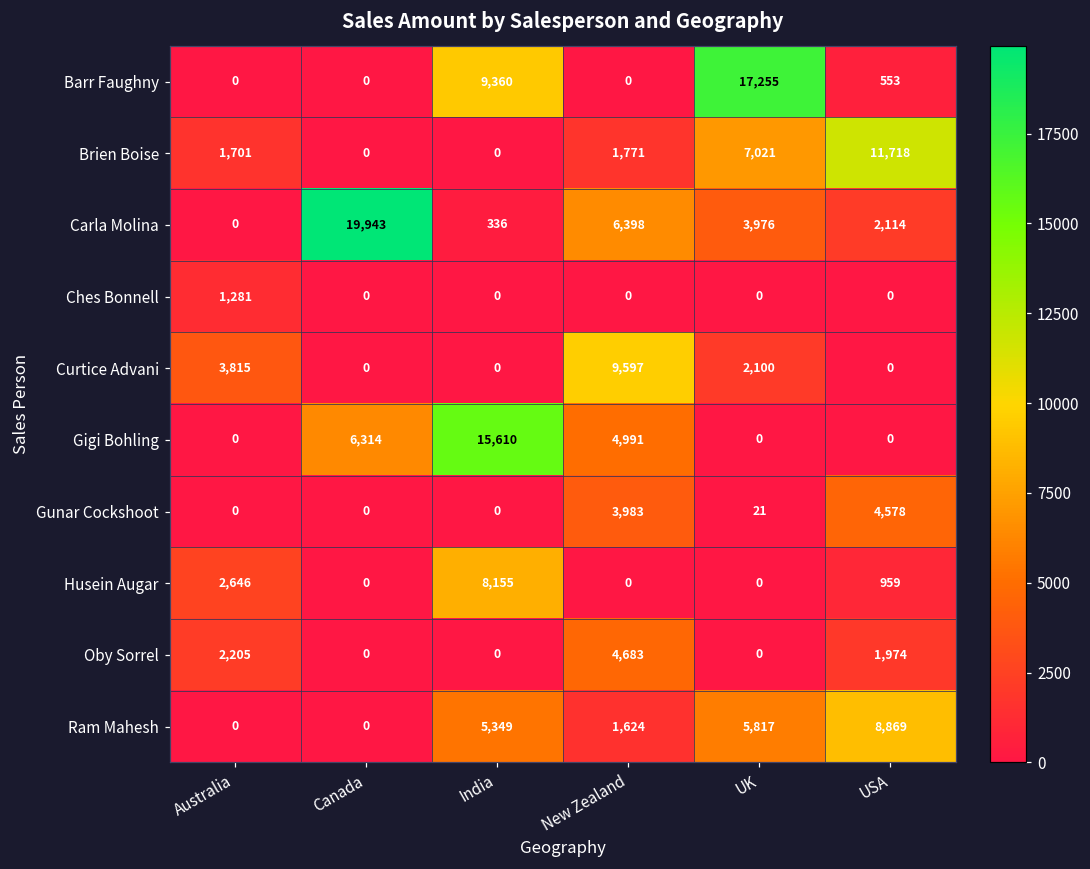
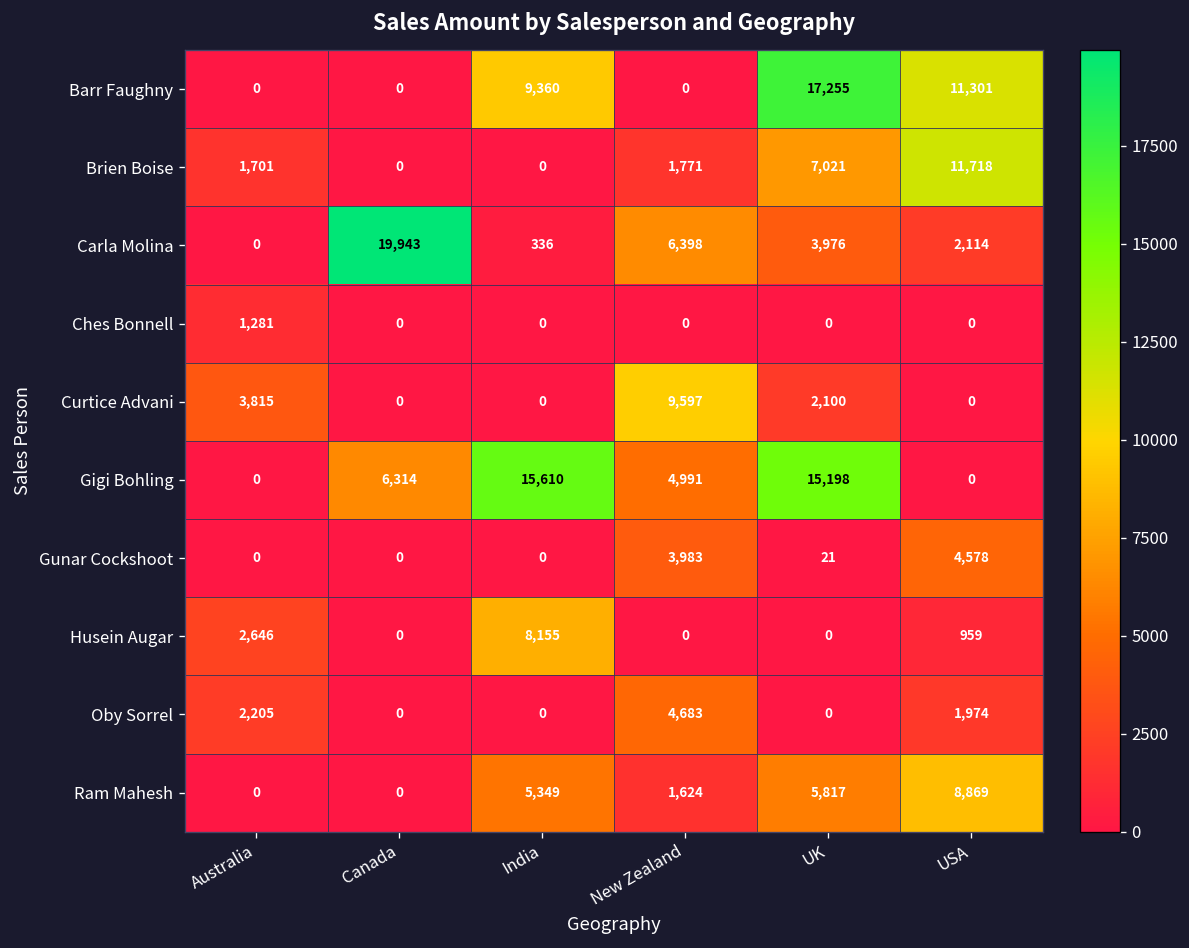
  {
    "Barr Faughny": {
      "Australia": "0",
      "Canada": "0",
      "India": "9,360",
      "New Zealand": "0",
      "UK": "17,255",
-     "USA": "553"
+     "USA": "11,301"
    },
    "Brien Boise": {
      "Australia": "1,701",
      "Canada": "0",
      "India": "0",
      "New Zealand": "1,771",
      "UK": "7,021",
      "USA": "11,718"
    },
    "Carla Molina": {
      "Australia": "0",
      "Canada": "19,943",
      "India": "336",
      "New Zealand": "6,398",
      "UK": "3,976",
      "USA": "2,114"
    },
    "Ches Bonnell": {
      "Australia": "1,281",
      "Canada": "0",
      "India": "0",
      "New Zealand": "0",
      "UK": "0",
      "USA": "0"
    },
    "Curtice Advani": {
      "Australia": "3,815",
      "Canada": "0",
      "India": "0",
      "New Zealand": "9,597",
      "UK": "2,100",
      "USA": "0"
    },
    "Gigi Bohling": {
      "Australia": "0",
      "Canada": "6,314",
      "India": "15,610",
      "New Zealand": "4,991",
-     "UK": "0",
+     "UK": "15,198",
      "USA": "0"
    },
    "Gunar Cockshoot": {
      "Australia": "0",
      "Canada": "0",
      "India": "0",
      "New Zealand": "3,983",
      "UK": "21",
      "USA": "4,578"
    },
    "Husein Augar": {
      "Australia": "2,646",
      "Canada": "0",
      "India": "8,155",
      "New Zealand": "0",
      "UK": "0",
      "USA": "959"
    },
    "Oby Sorrel": {
      "Australia": "2,205",
      "Canada": "0",
      "India": "0",
      "New Zealand": "4,683",
      "UK": "0",
      "USA": "1,974"
    },
    "Ram Mahesh": {
      "Australia": "0",
      "Canada": "0",
      "India": "5,349",
      "New Zealand": "1,624",
      "UK": "5,817",
      "USA": "8,869"
    }
  }
